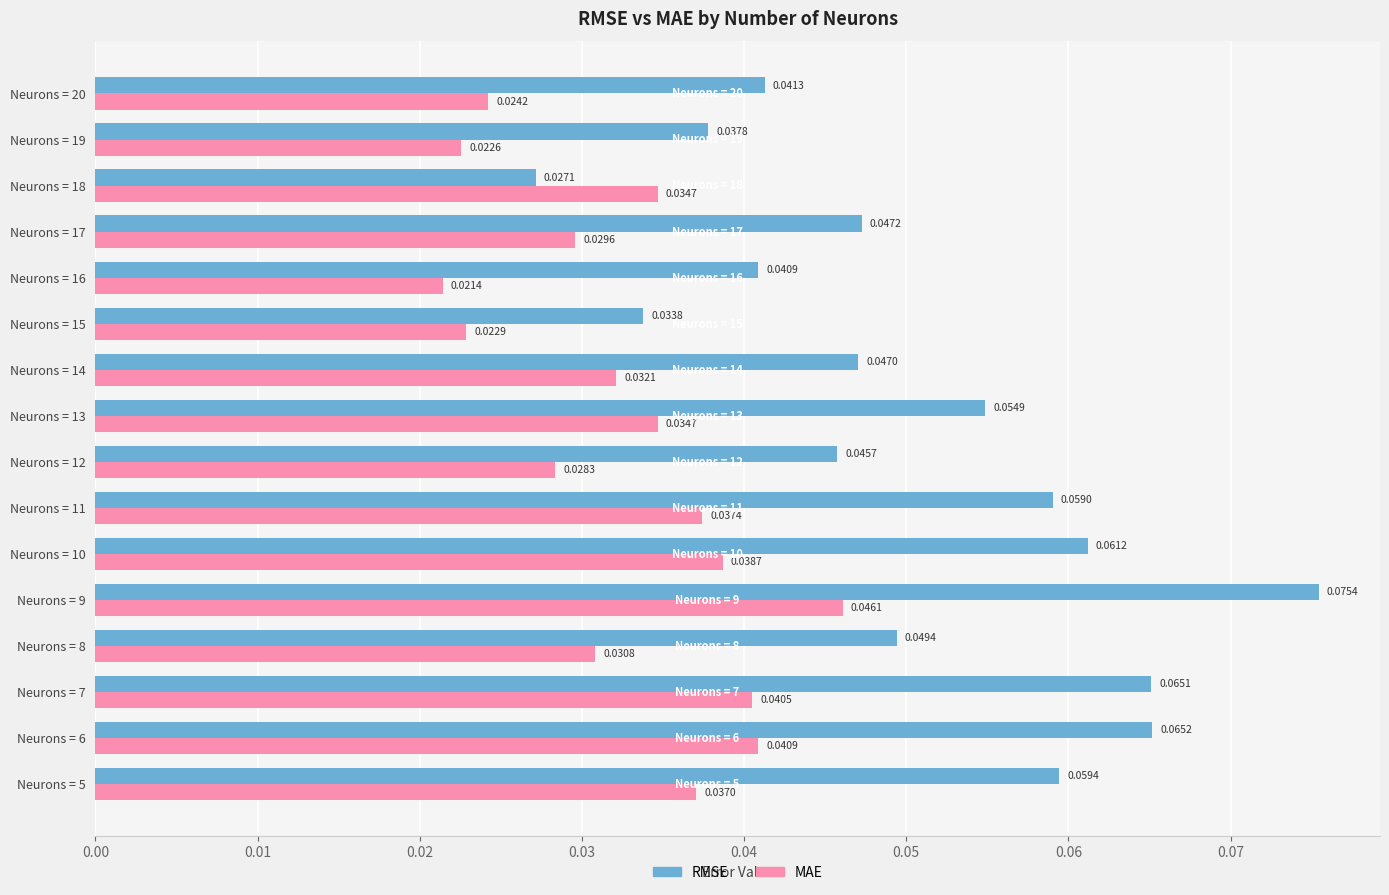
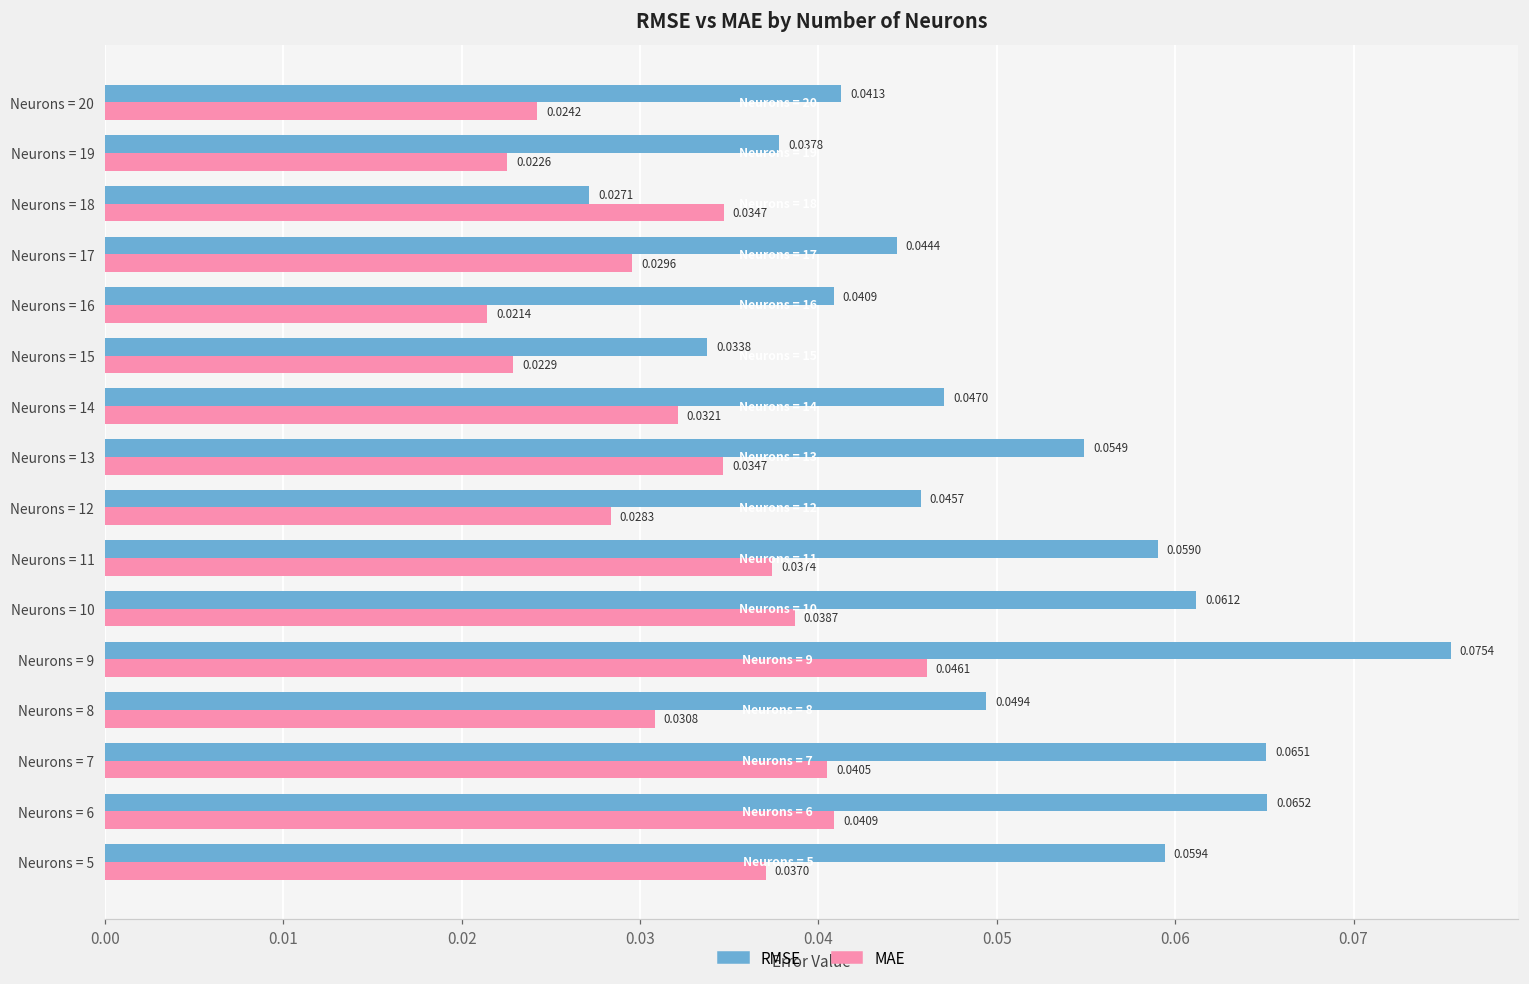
  {
    "RMSE": {
      "Neurons = 20": 0.0413,
      "Neurons = 18": 0.0271,
-     "Neurons = 17": 0.0472,
+     "Neurons = 17": 0.0444,
      "Neurons = 16": 0.0409,
      "Neurons = 14": 0.0470,
      "Neurons = 13": 0.0549,
      "Neurons = 12": 0.0457,
      "Neurons = 11": 0.0590,
      "Neurons = 10": 0.0612,
      "Neurons = 9": 0.0754,
      "Neurons = 8": 0.0494,
      "Neurons = 7": 0.0651,
      "Neurons = 6": 0.0652,
      "Neurons = 5": 0.0594
    },
    "MAE": {
      "Neurons = 20": 0.0242,
      "Neurons = 19": 0.0226,
      "Neurons = 17": 0.0296,
      "Neurons = 16": 0.0214,
      "Neurons = 15": 0.0229,
      "Neurons = 14": 0.0321,
      "Neurons = 12": 0.0283,
      "Neurons = 9": 0.0461,
      "Neurons = 8": 0.0308,
      "Neurons = 7": 0.0405,
      "Neurons = 6": 0.0409
    }
  }
